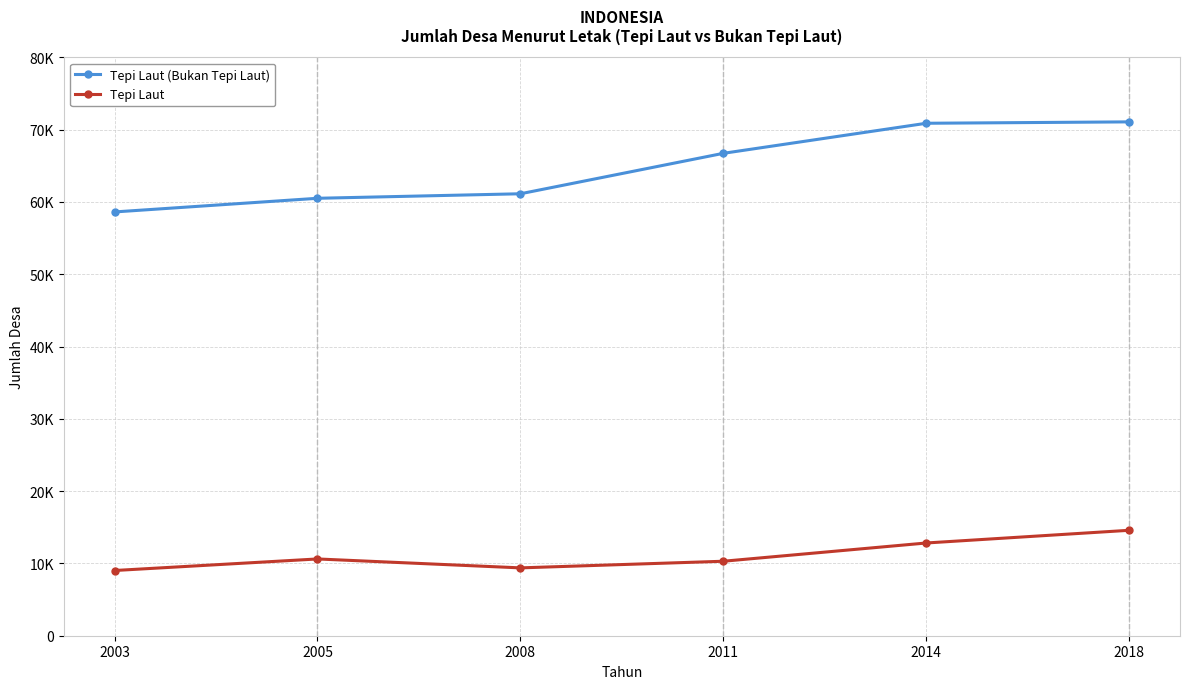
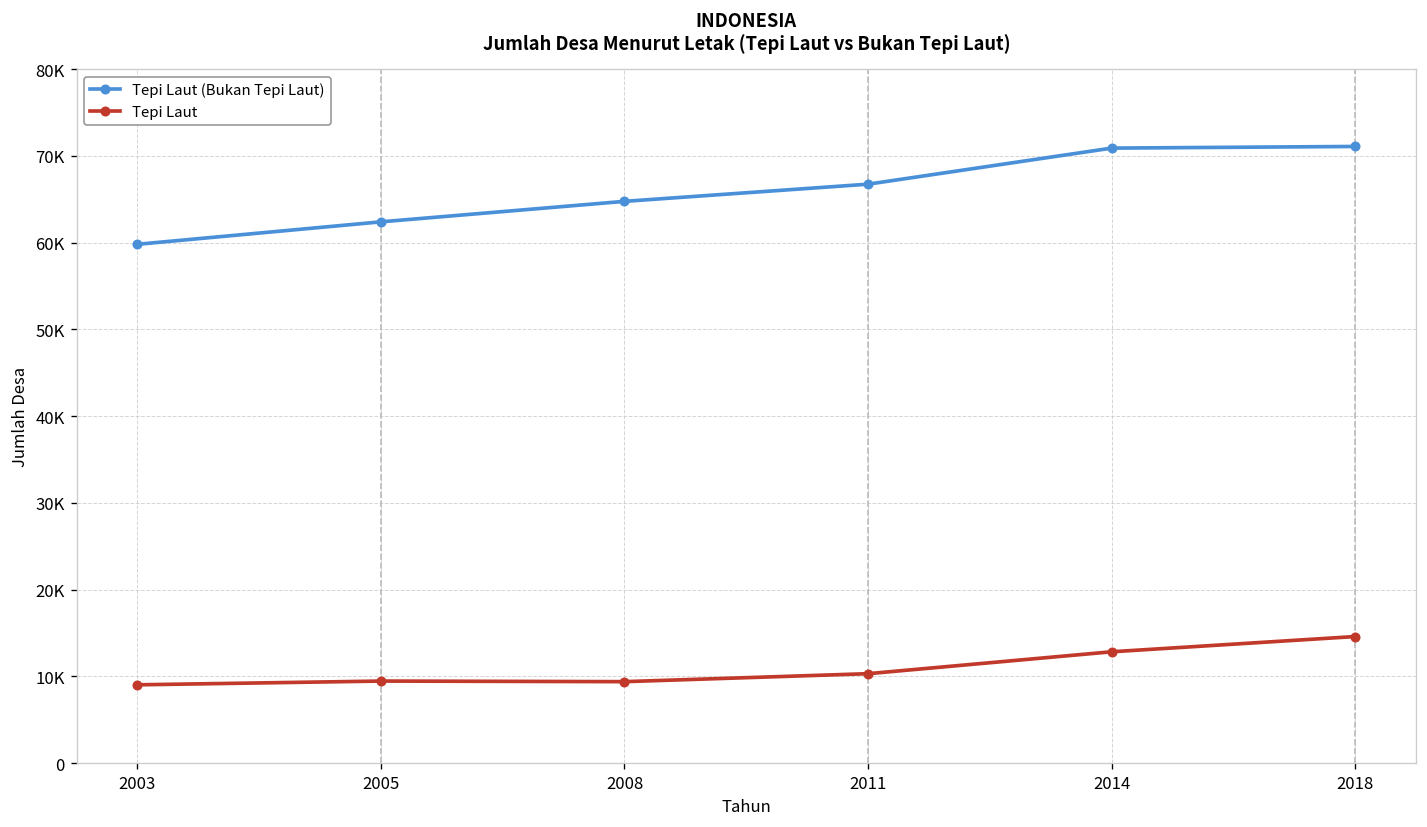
  {
    "Tepi Laut (Bukan Tepi Laut)": {
-     "2003": 59000,
-     "2005": 61000,
-     "2008": 61000,
+     "2003": 60000,
+     "2005": 62000,
+     "2008": 65000,
      "2011": 67000,
      "2014": 71000,
      "2018": 71000
    },
    "Tepi Laut": {
      "2003": 9000,
-     "2005": 11000,
+     "2005": 9000,
      "2008": 9000,
      "2011": 10000,
      "2014": 13000,
      "2018": 15000
    }
  }
